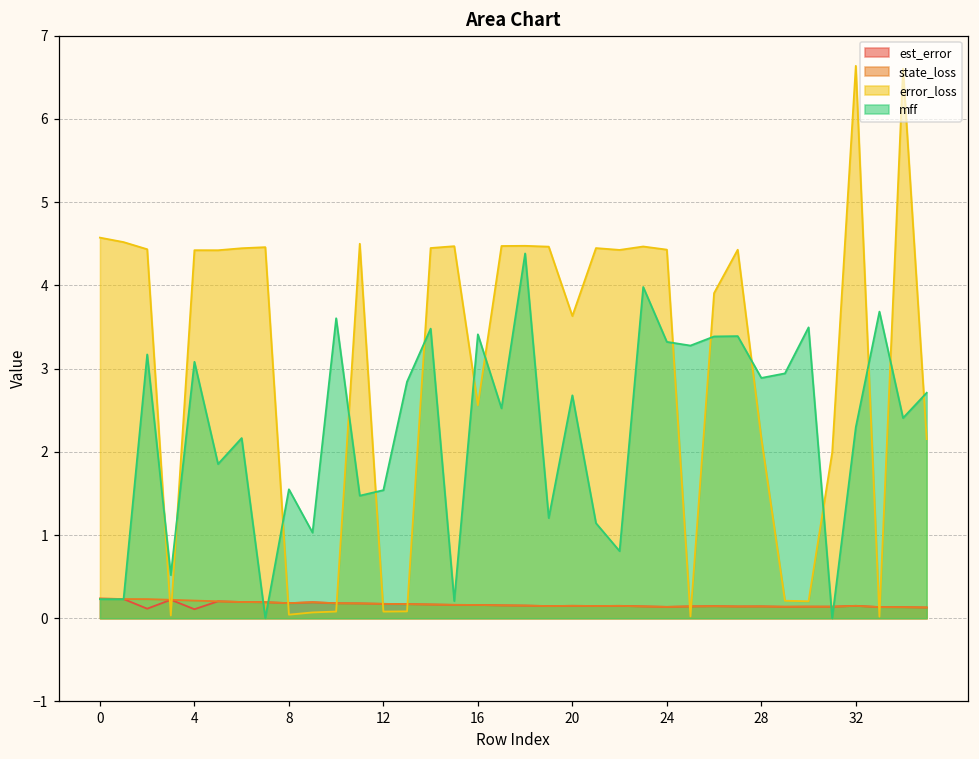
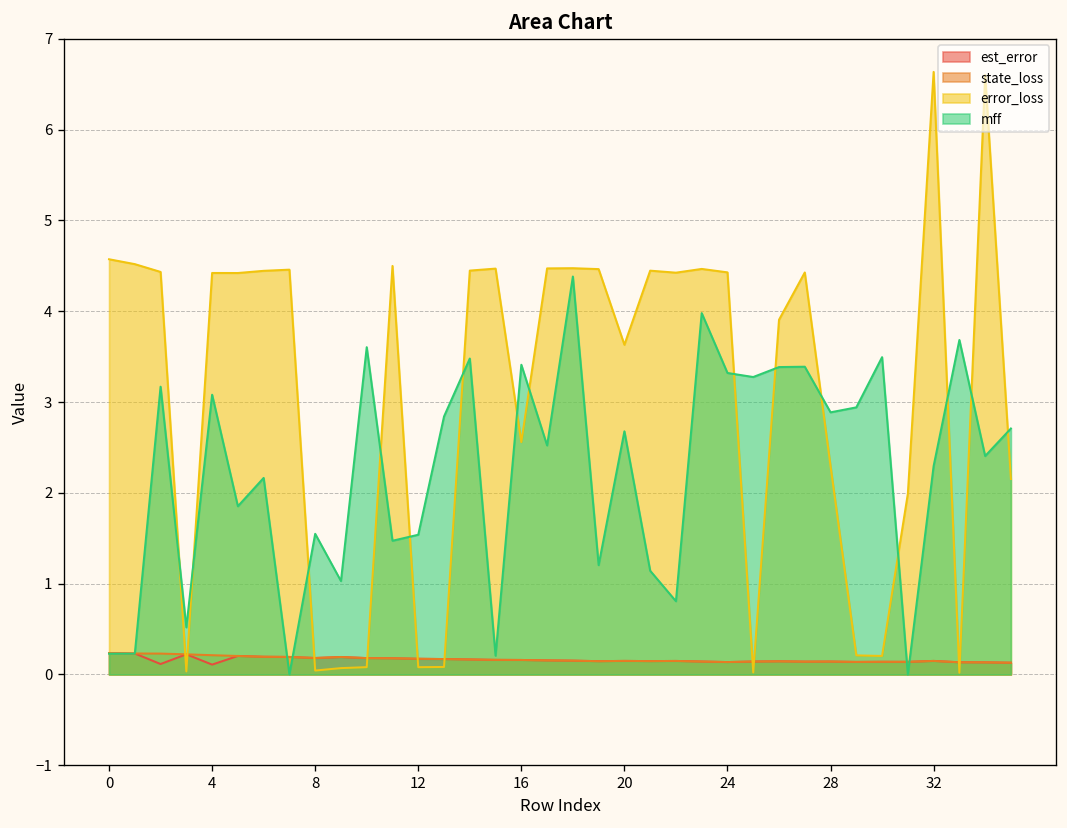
  {
    "error_loss": {
      "0": 4.6,
      "4": 4.4,
      "8": 0.0,
      "12": 0.1,
      "16": 2.6,
      "20": 3.6,
      "24": 4.4,
-     "28": 2.2,
+     "28": 2.3,
      "32": 6.6
    },
    "mff": {
      "4": 3.1,
      "8": 1.5,
      "12": 1.5,
      "16": 3.4,
      "20": 2.7,
      "24": 3.3,
      "28": 2.9,
      "32": 2.3
    }
  }
